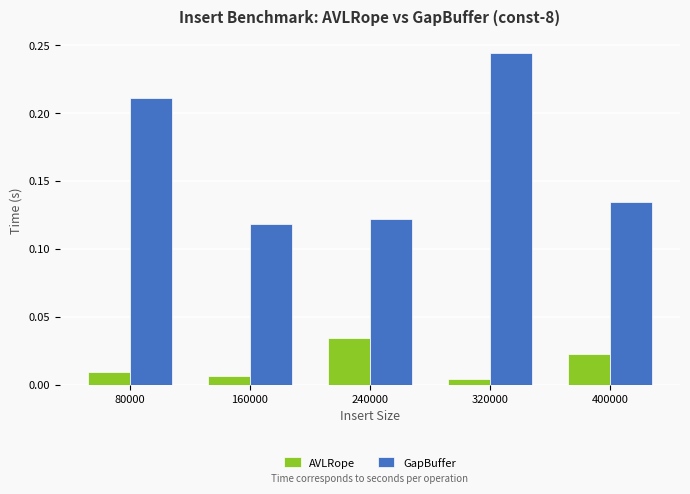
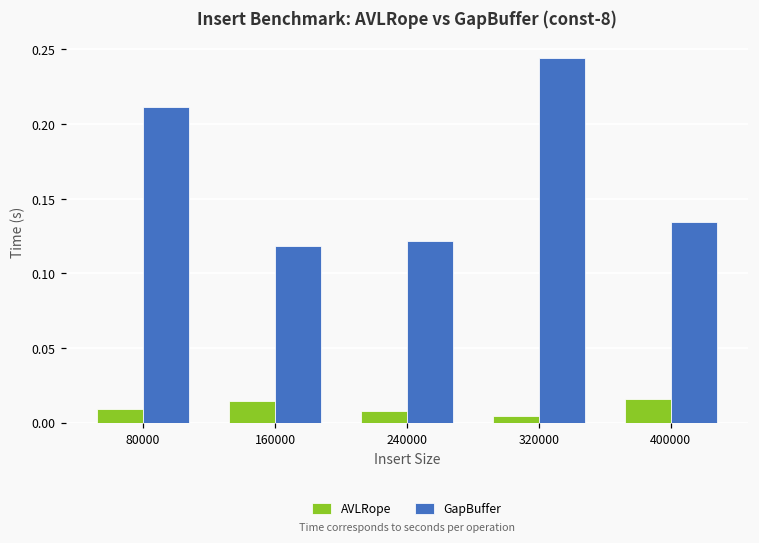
  {
    "AVLRope": {
      "80000": 0.009,
-     "160000": 0.007,
-     "240000": 0.034,
+     "160000": 0.014,
+     "240000": 0.008,
      "320000": 0.004,
-     "400000": 0.022
+     "400000": 0.015
    },
    "GapBuffer": {
      "80000": 0.211,
      "160000": 0.118,
      "240000": 0.122,
      "320000": 0.244,
      "400000": 0.135
    }
  }
